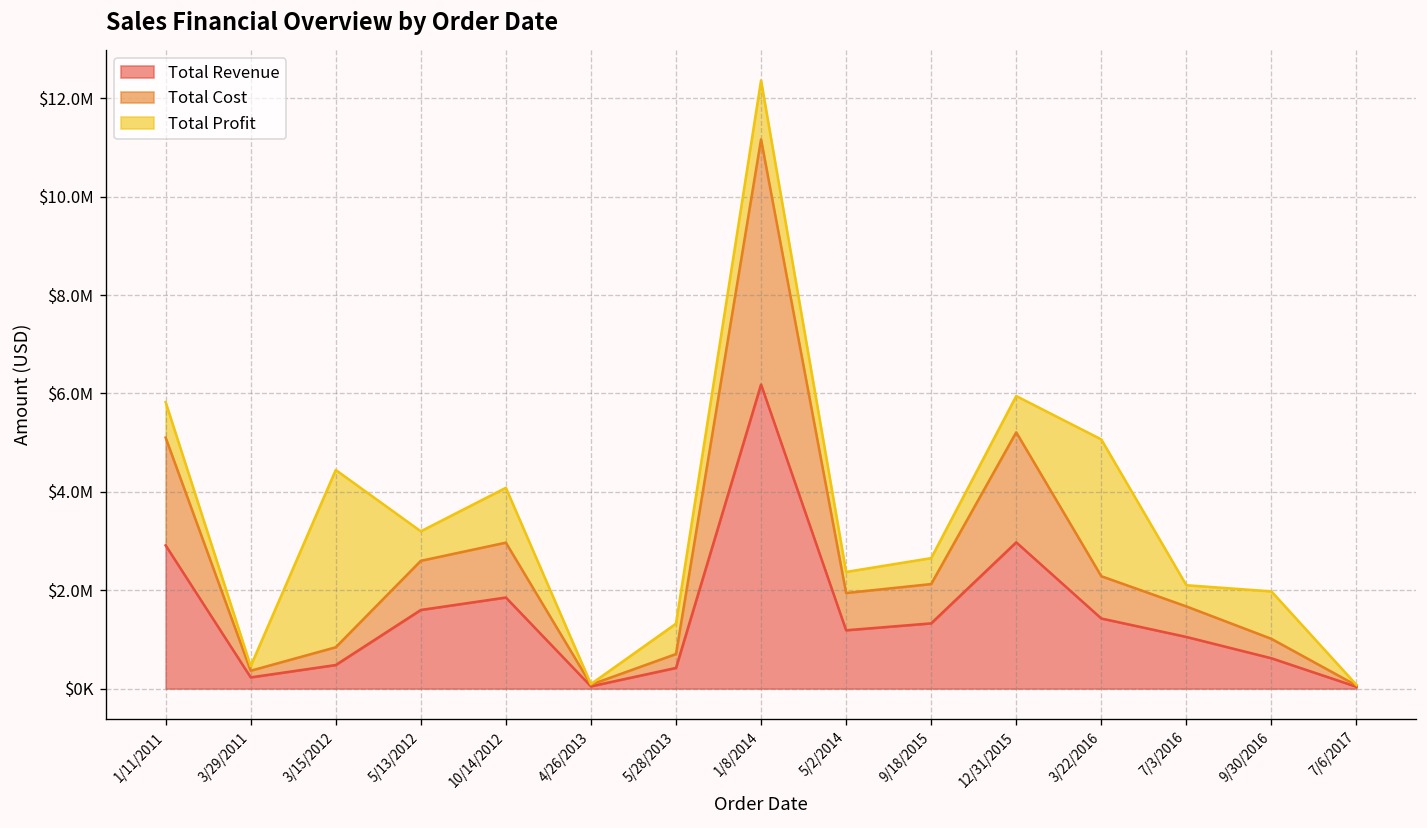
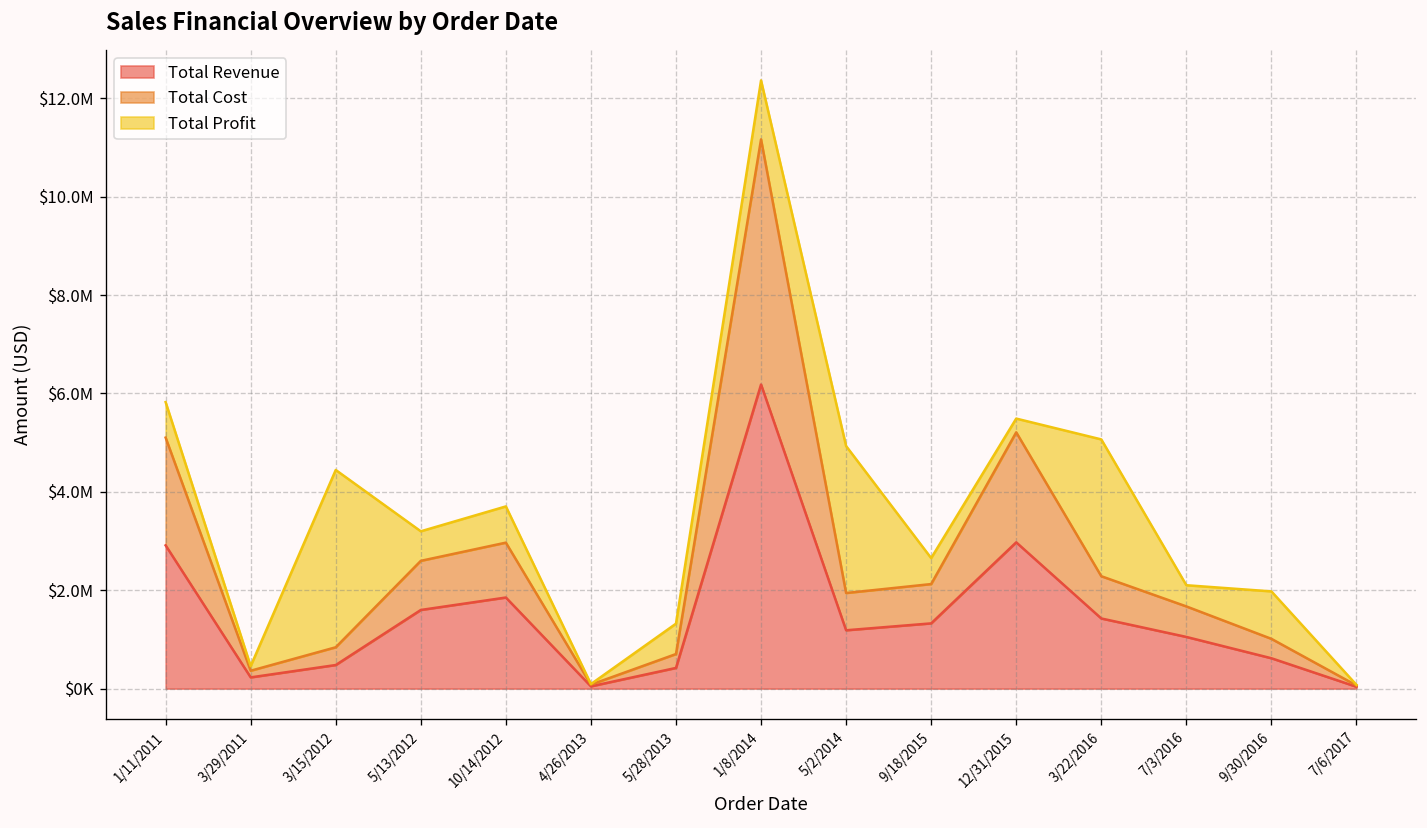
  {
    "Total Profit": {
      "1/11/2011": "$700000",
      "3/29/2011": "$100000",
      "3/15/2012": "$3600000",
      "5/13/2012": "$600000",
-     "10/14/2012": "$1100000",
+     "10/14/2012": "$700000",
      "5/28/2013": "$600000",
      "1/8/2014": "$1200000",
-     "5/2/2014": "$400000",
+     "5/2/2014": "$3000000",
      "9/18/2015": "$500000",
-     "12/31/2015": "$700000",
+     "12/31/2015": "$300000",
      "3/22/2016": "$2800000",
      "7/3/2016": "$400000",
      "9/30/2016": "$1000000"
    }
  }
